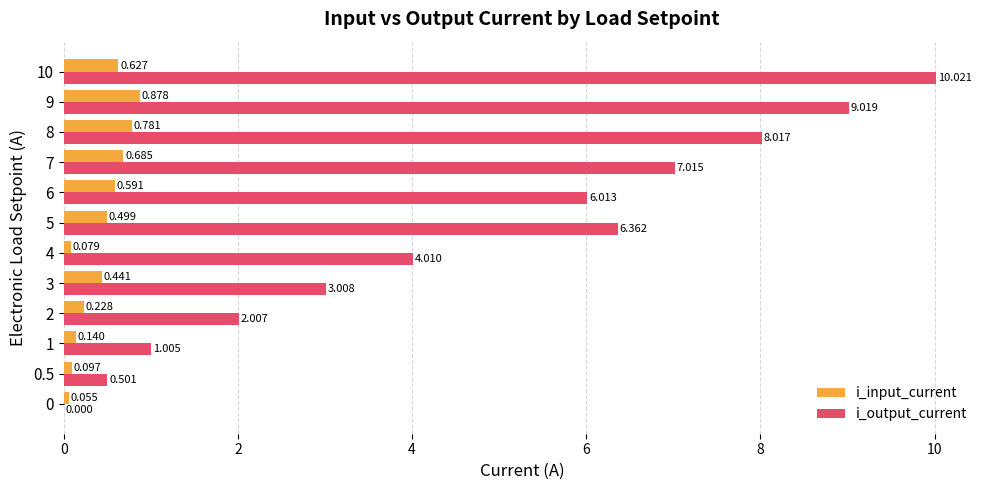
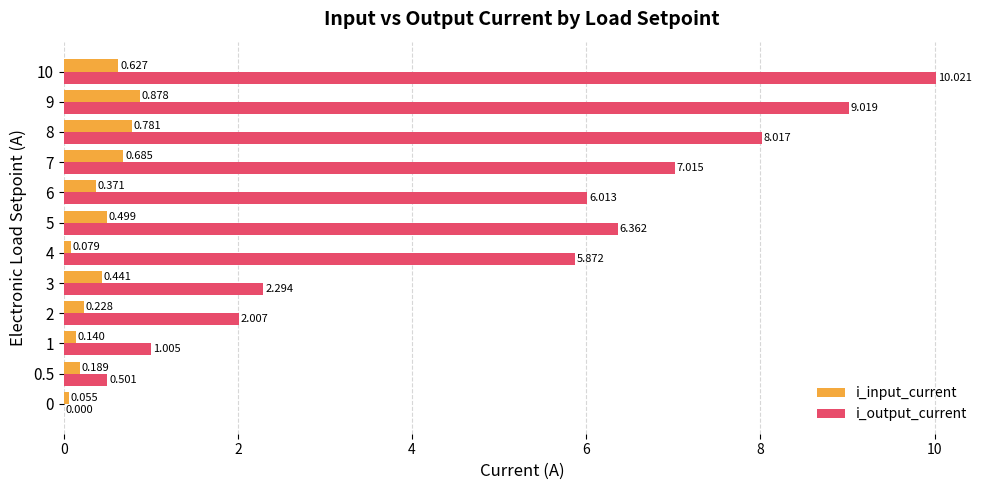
  {
    "i_input_current": {
      "10": 0.627,
      "9": 0.878,
      "8": 0.781,
      "7": 0.685,
-     "6": 0.591,
+     "6": 0.371,
      "5": 0.499,
      "4": 0.079,
      "3": 0.441,
      "2": 0.228,
      "1": 0.140,
-     "0.5": 0.097,
+     "0.5": 0.189,
      "0": 0.055
    },
    "i_output_current": {
      "10": 10.021,
      "9": 9.019,
      "8": 8.017,
      "7": 7.015,
      "6": 6.013,
      "5": 6.362,
-     "4": 4.010,
-     "3": 3.008,
+     "4": 5.872,
+     "3": 2.294,
      "2": 2.007,
      "1": 1.005,
      "0.5": 0.501,
      "0": 0.000
    }
  }
